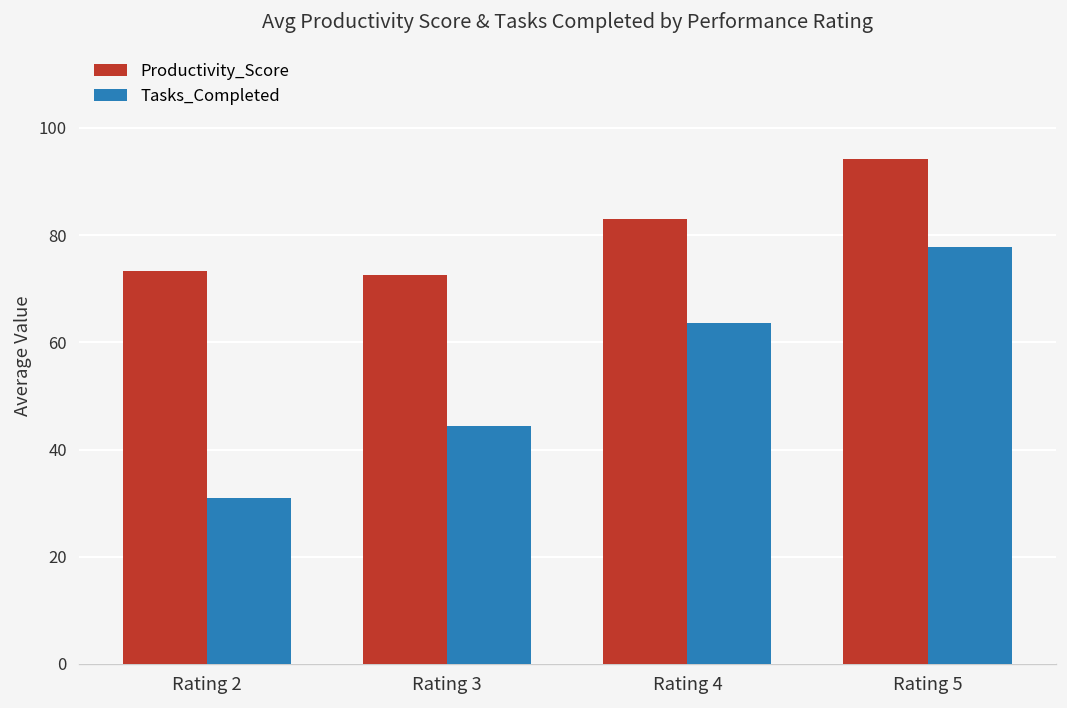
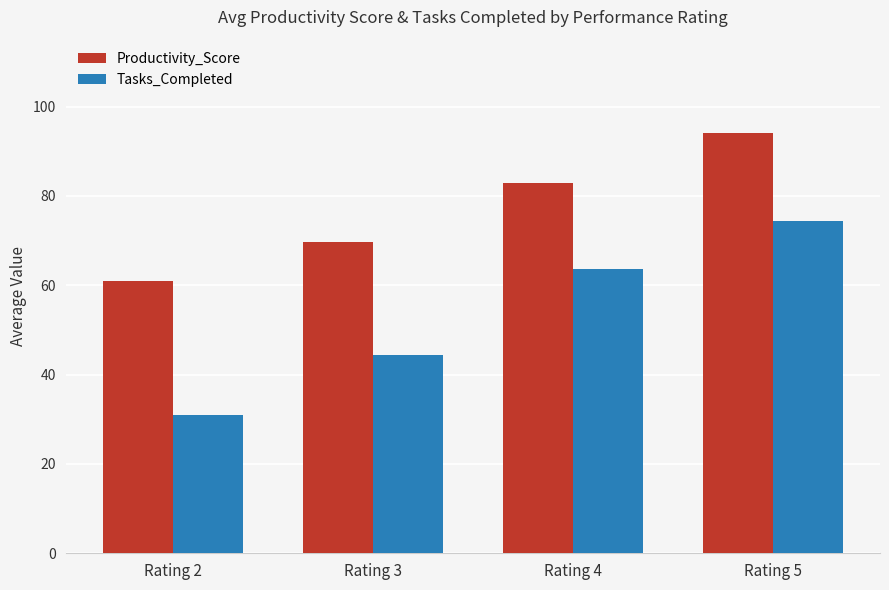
  {
    "Productivity_Score": {
-     "Rating 2": 73,
-     "Rating 3": 73,
+     "Rating 2": 61,
+     "Rating 3": 70,
      "Rating 4": 83,
      "Rating 5": 94
    },
    "Tasks_Completed": {
      "Rating 2": 31,
      "Rating 3": 44,
      "Rating 4": 64,
-     "Rating 5": 78
+     "Rating 5": 74
    }
  }
